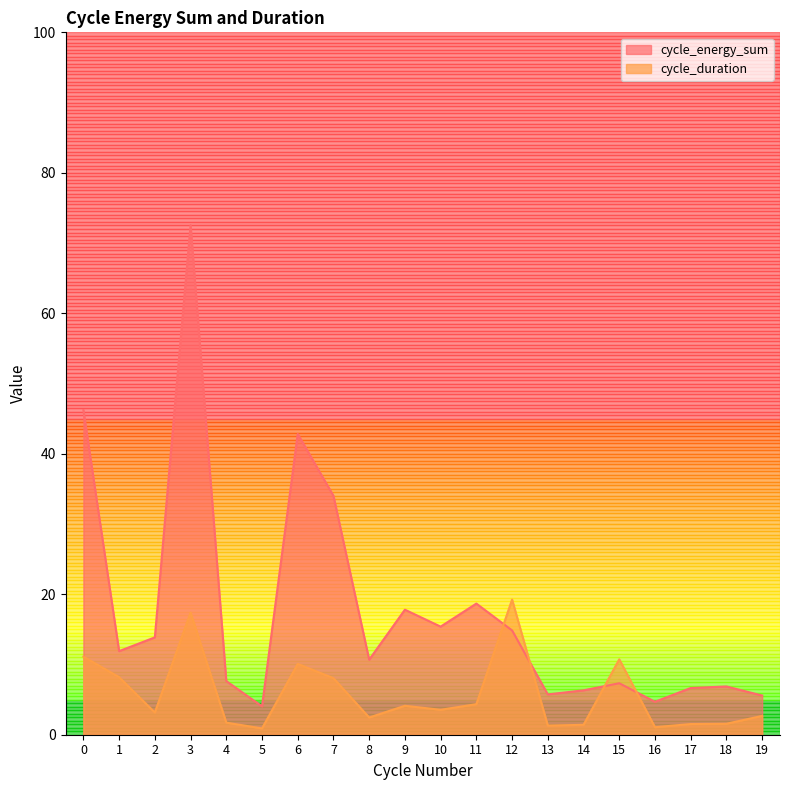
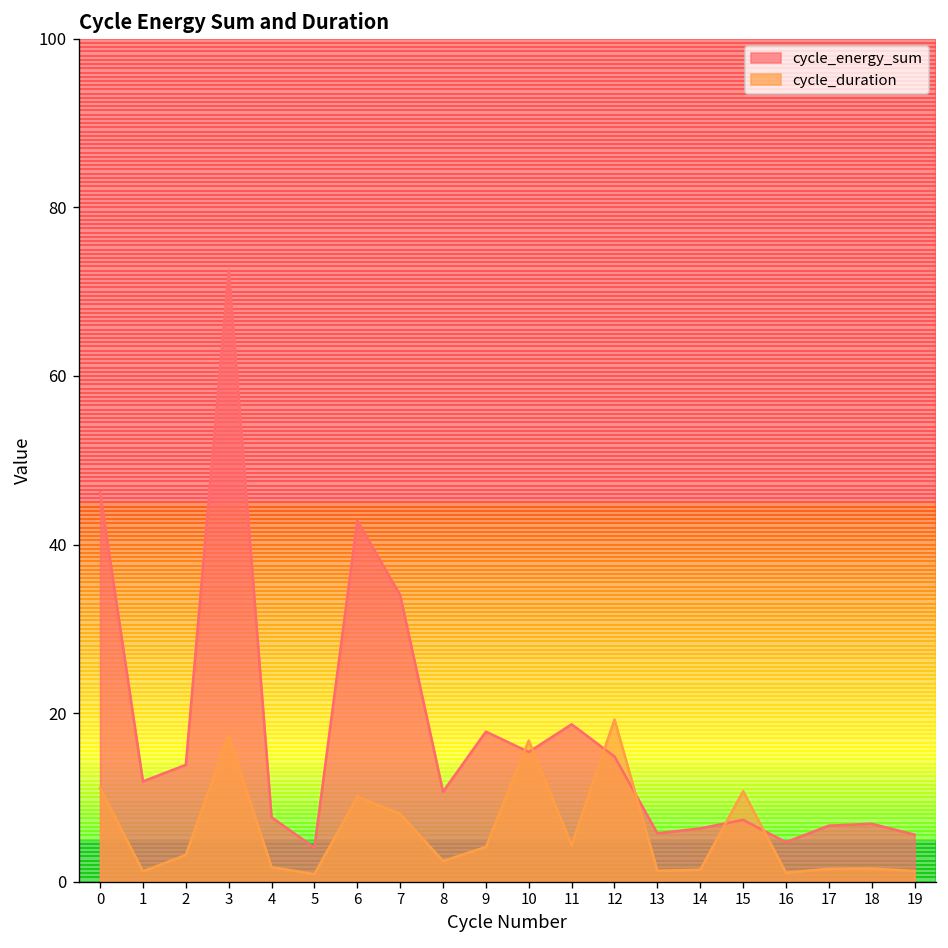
  {
    "cycle_energy_sum": {
      "0": 46,
      "1": 12,
      "2": 14,
      "3": 73,
      "4": 8,
      "5": 4,
      "6": 43,
      "7": 34,
      "8": 11,
      "9": 18,
      "10": 15,
      "11": 19,
      "12": 15,
      "13": 6,
      "14": 6,
      "15": 7,
      "16": 5,
      "17": 7,
      "18": 7,
      "19": 6
    },
    "cycle_duration": {
      "0": 11,
-     "1": 8,
+     "1": 1,
      "2": 3,
      "3": 17,
      "4": 2,
      "5": 1,
      "6": 10,
      "7": 8,
      "8": 2,
      "9": 4,
-     "10": 4,
+     "10": 17,
      "11": 4,
      "12": 19,
      "13": 1,
      "14": 1,
      "15": 11,
      "16": 1,
      "17": 2,
      "18": 2,
-     "19": 3
+     "19": 1
    }
  }
